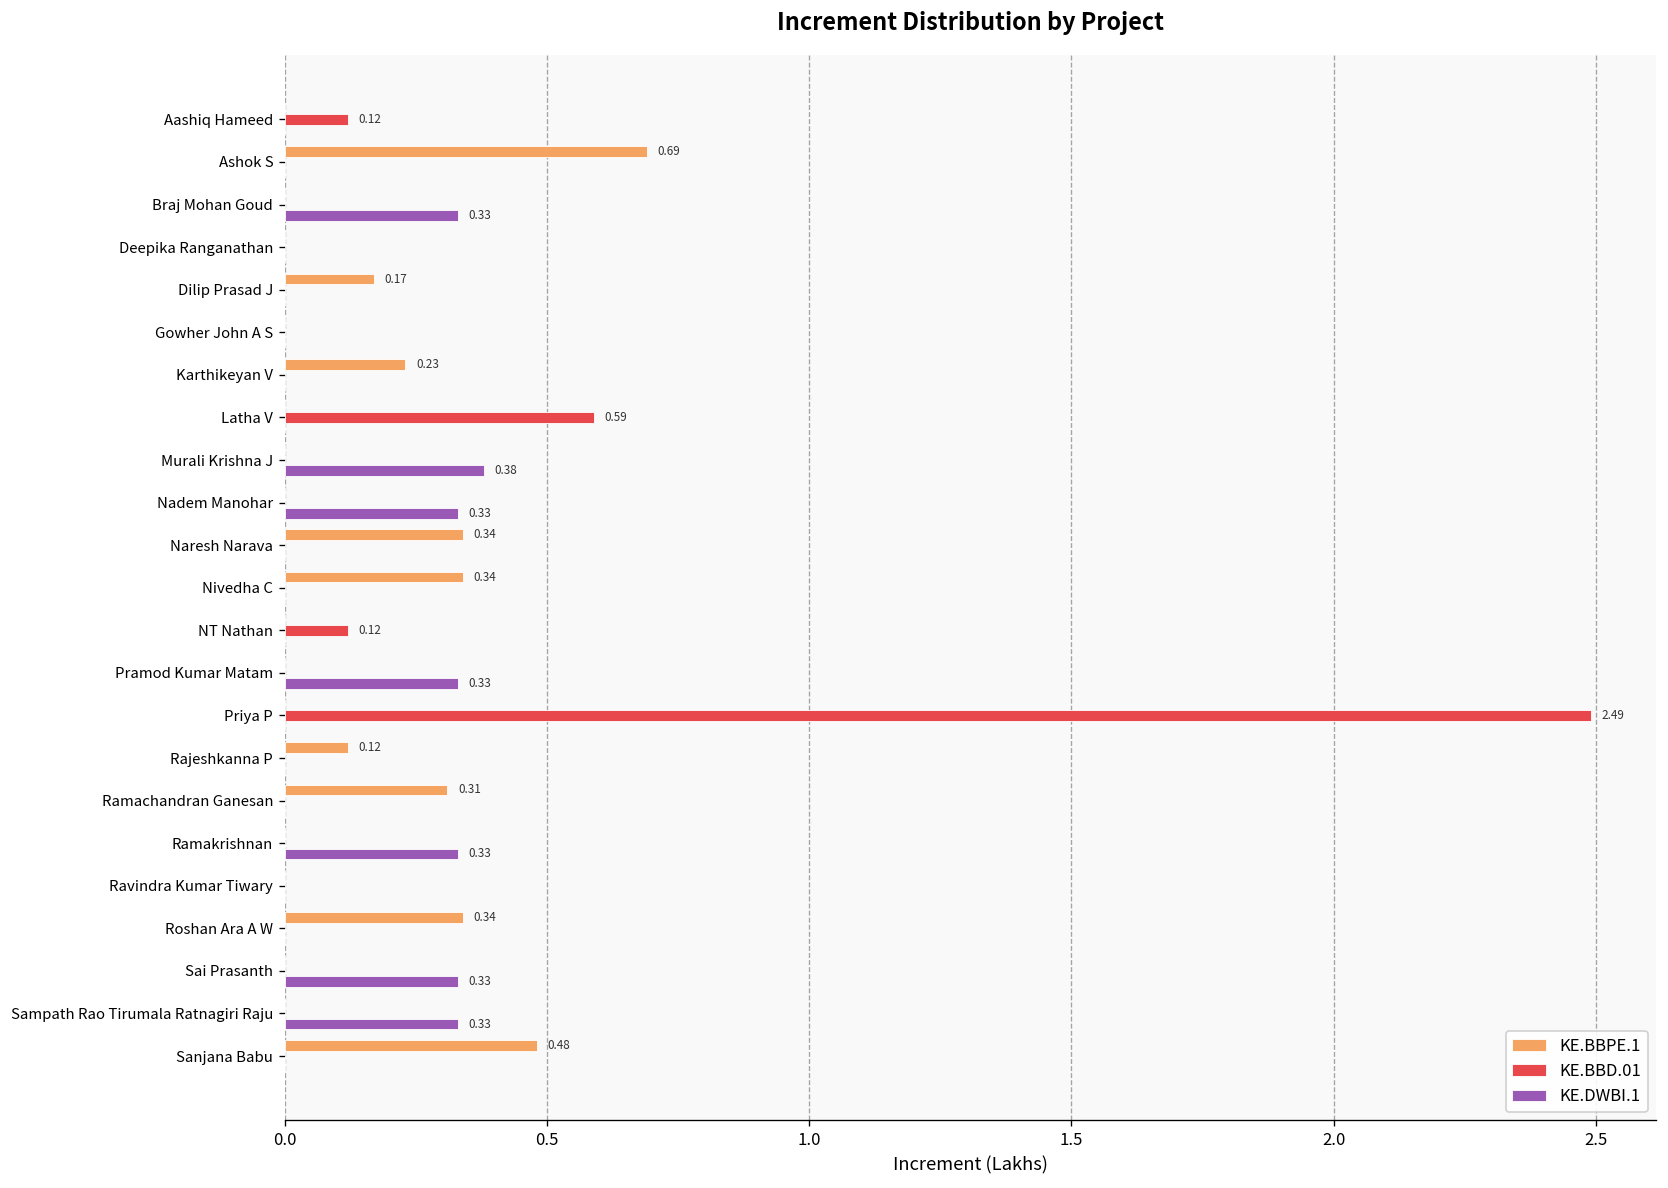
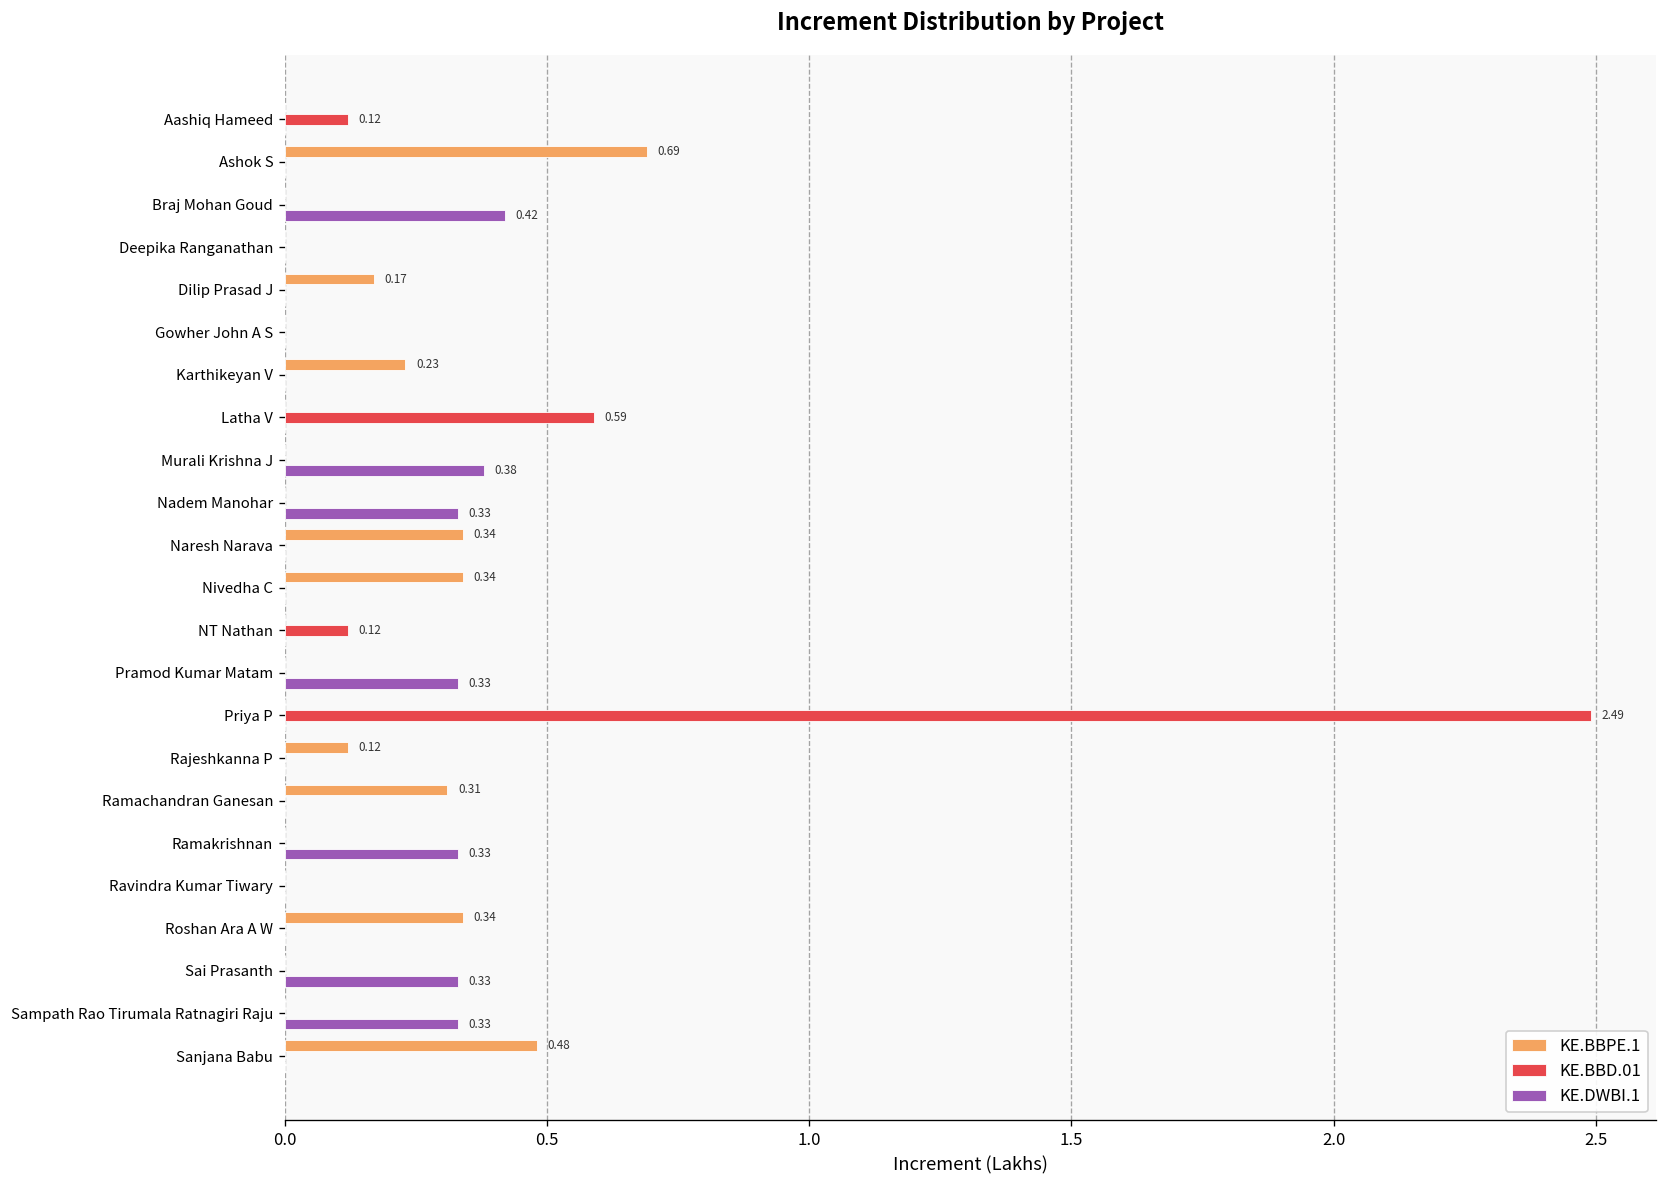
  {
    "KE.BBPE.1": {
      "Ashok S": 0.69,
      "Dilip Prasad J": 0.17,
      "Karthikeyan V": 0.23,
      "Naresh Narava": 0.34,
      "Nivedha C": 0.34,
      "Rajeshkanna P": 0.12,
      "Ramachandran Ganesan": 0.31,
      "Roshan Ara A W": 0.34,
      "Sanjana Babu": 0.48
    },
    "KE.BBD.01": {
      "Aashiq Hameed": 0.12,
      "Latha V": 0.59,
      "NT Nathan": 0.12,
      "Priya P": 2.49
    },
    "KE.DWBI.1": {
-     "Braj Mohan Goud": 0.33,
+     "Braj Mohan Goud": 0.42,
      "Murali Krishna J": 0.38,
      "Nadem Manohar": 0.33,
      "Pramod Kumar Matam": 0.33,
      "Ramakrishnan": 0.33,
      "Sai Prasanth": 0.33,
      "Sampath Rao Tirumala Ratnagiri Raju": 0.33
    }
  }
